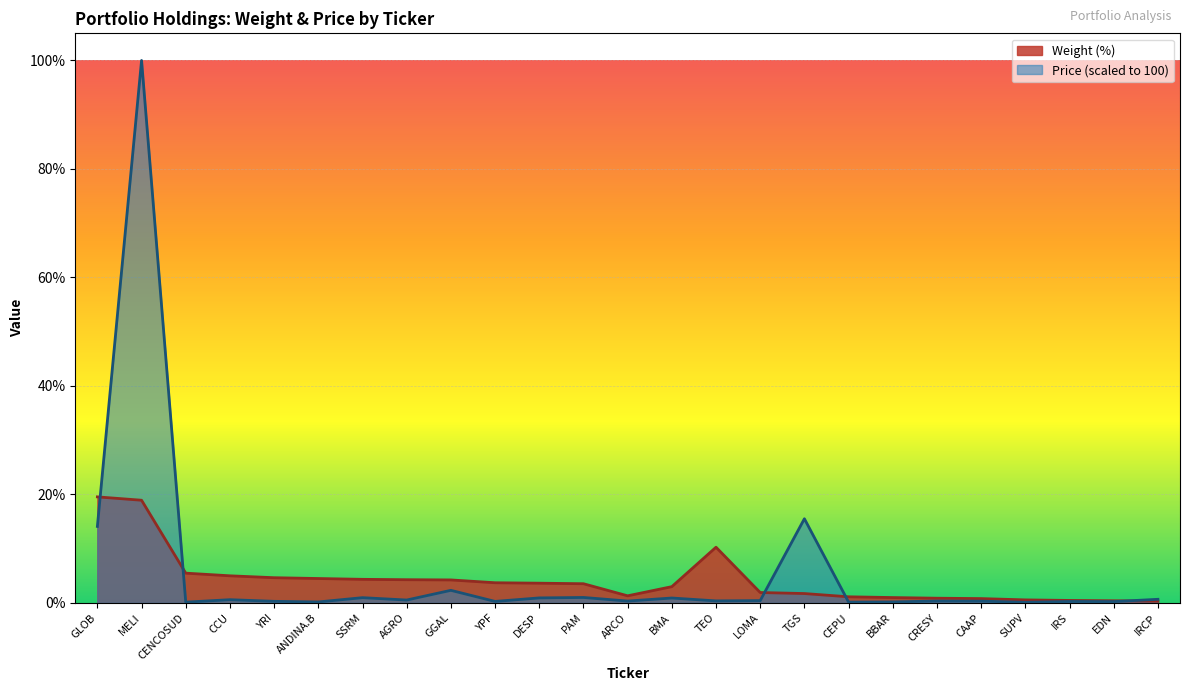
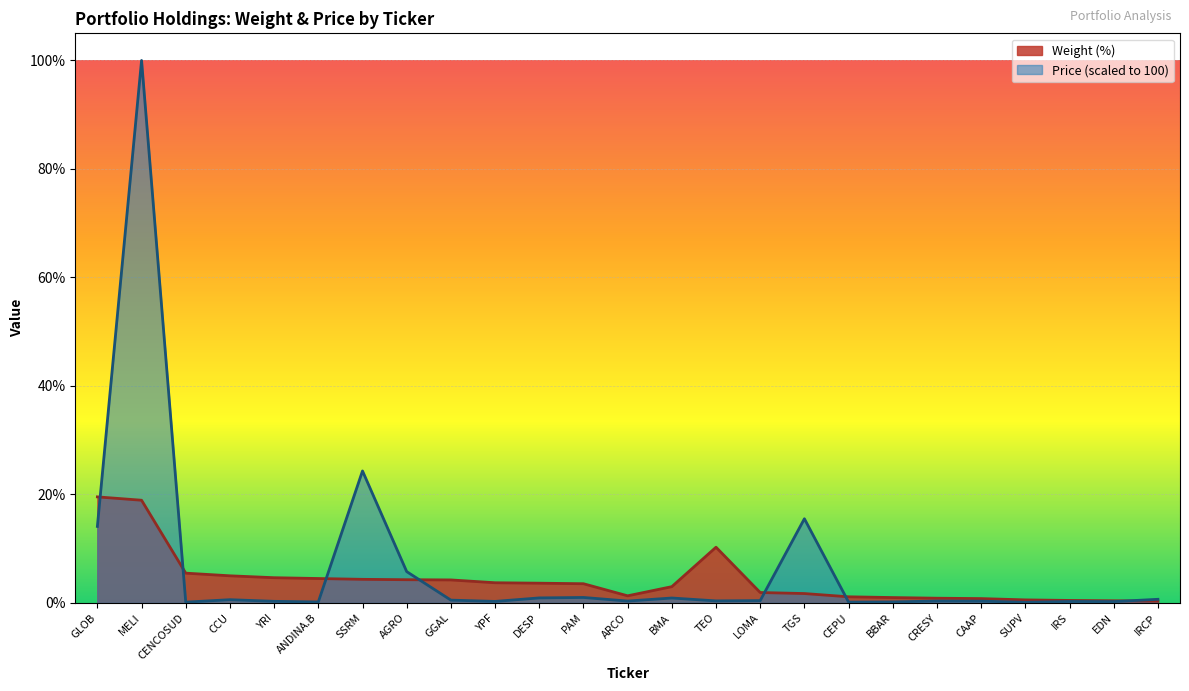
  {
    "Weight (%)": {
      "GLOB": "20%",
      "MELI": "19%",
      "CENCOSUD": "5%",
      "CCU": "5%",
      "YRI": "5%",
      "ANDINA.B": "5%",
      "SSRM": "4%",
      "AGRO": "4%",
      "GGAL": "4%",
      "YPF": "4%",
      "DESP": "4%",
      "PAM": "4%",
      "ARCO": "1%",
      "BMA": "3%",
      "TEO": "10%",
      "LOMA": "2%",
      "TGS": "2%",
      "CEPU": "1%",
      "BBAR": "1%",
      "CRESY": "1%"
    },
    "Price (scaled to 100)": {
      "GLOB": "14%",
      "MELI": "100%",
      "CENCOSUD": "0%",
      "CCU": "1%",
      "YRI": "0%",
      "ANDINA.B": "0%",
-     "SSRM": "1%",
-     "AGRO": "1%",
-     "GGAL": "2%",
+     "SSRM": "24%",
+     "AGRO": "6%",
+     "GGAL": "1%",
      "YPF": "0%",
      "DESP": "1%",
      "PAM": "1%",
      "ARCO": "0%",
      "BMA": "1%",
      "TEO": "0%",
      "LOMA": "0%",
      "TGS": "16%",
      "CEPU": "0%",
      "BBAR": "0%",
      "CRESY": "0%"
    }
  }
